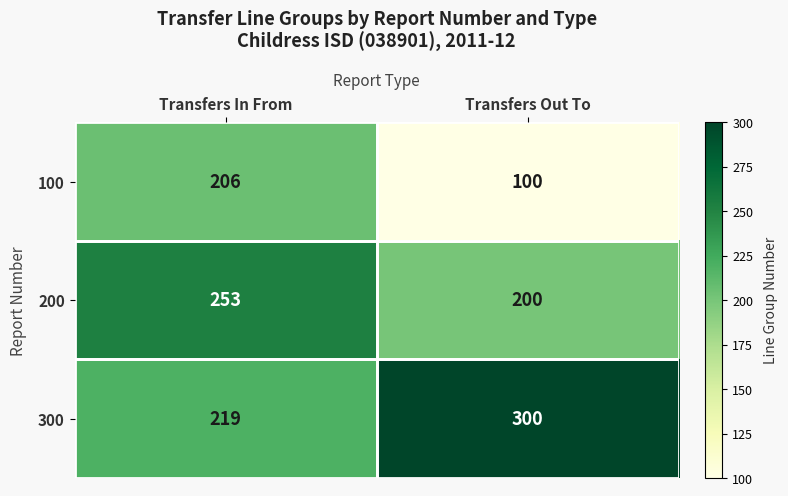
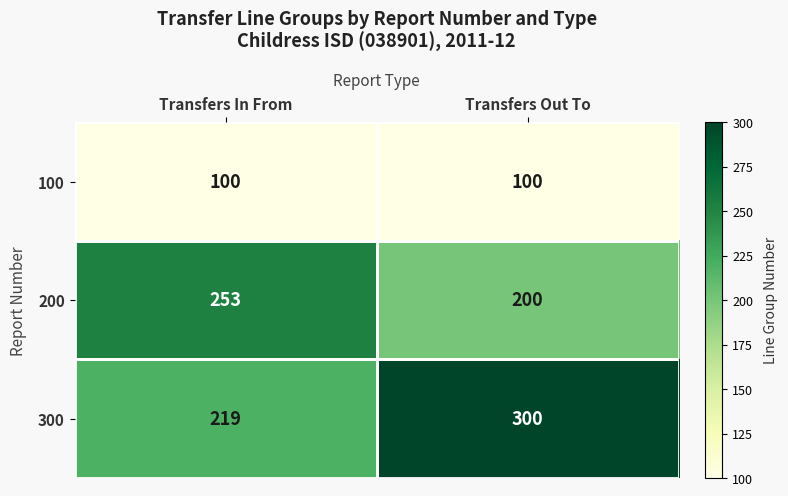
  {
    "100": {
-     "Transfers In From": 206,
+     "Transfers In From": 100,
      "Transfers Out To": 100
    },
    "200": {
      "Transfers In From": 253,
      "Transfers Out To": 200
    },
    "300": {
      "Transfers In From": 219,
      "Transfers Out To": 300
    }
  }
